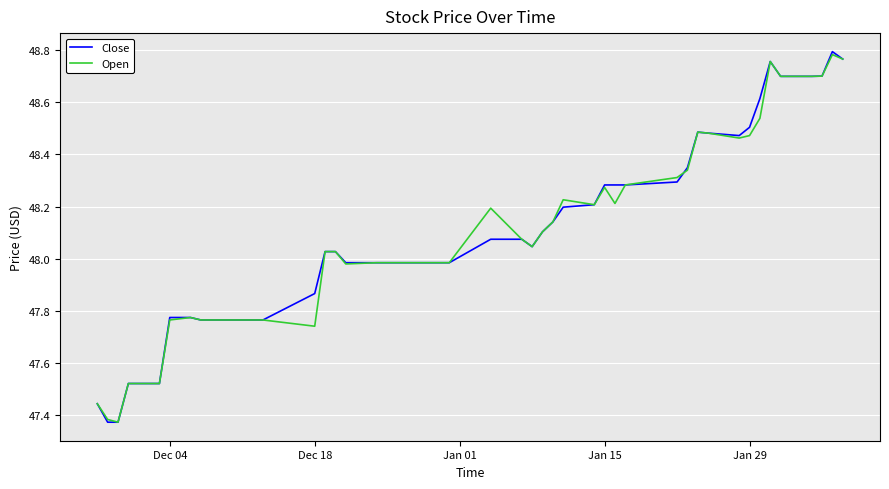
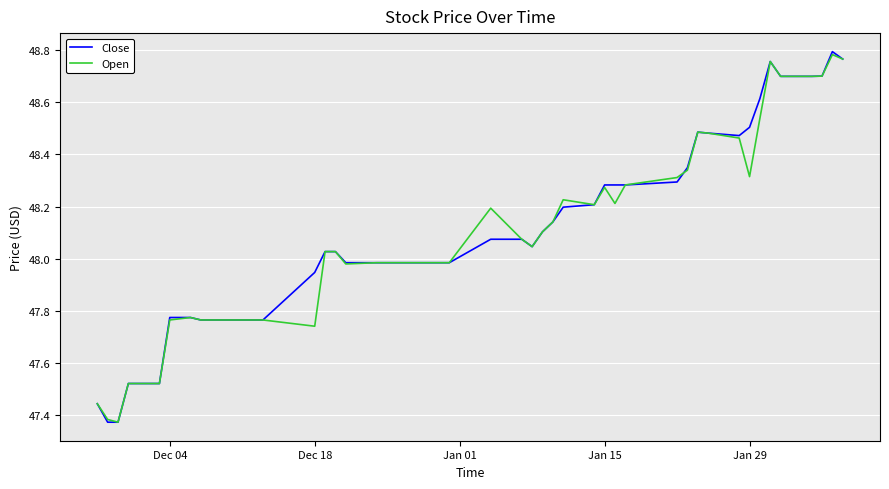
  {
    "Close": {
-     "Dec 18": 47.87,
+     "Dec 18": 47.95,
      "Jan 29": 48.50
    },
    "Open": {
      "Dec 18": 47.74,
-     "Jan 29": 48.47
+     "Jan 29": 48.31
    }
  }
